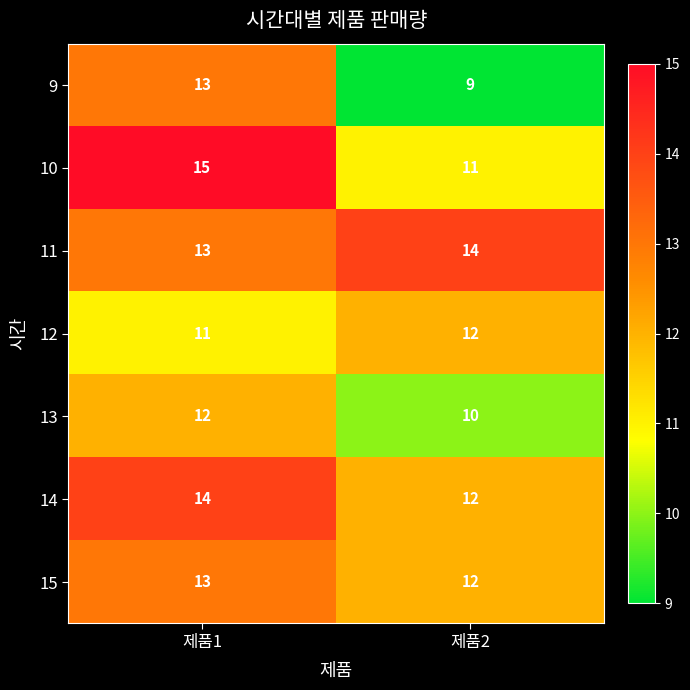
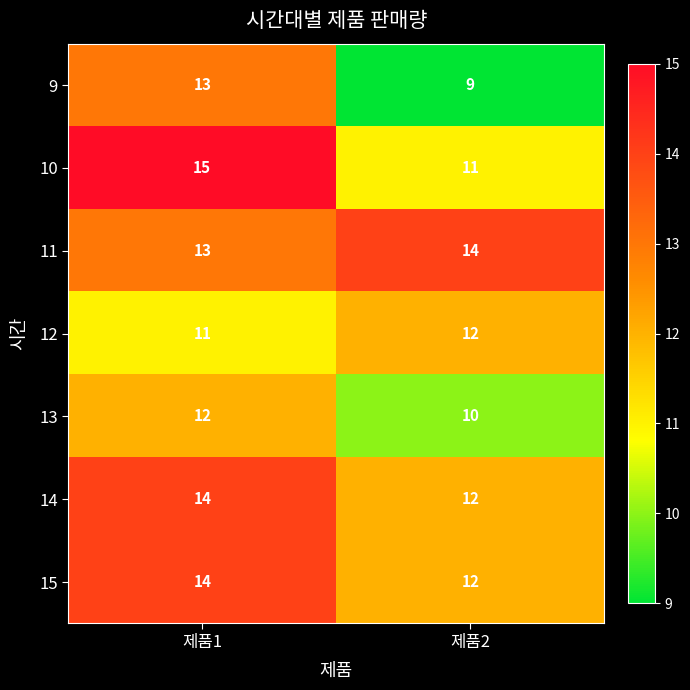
  {
    "9": {
      "제품1": 13,
      "제품2": 9
    },
    "10": {
      "제품1": 15,
      "제품2": 11
    },
    "11": {
      "제품1": 13,
      "제품2": 14
    },
    "12": {
      "제품1": 11,
      "제품2": 12
    },
    "13": {
      "제품1": 12,
      "제품2": 10
    },
    "14": {
      "제품1": 14,
      "제품2": 12
    },
    "15": {
-     "제품1": 13,
+     "제품1": 14,
      "제품2": 12
    }
  }
